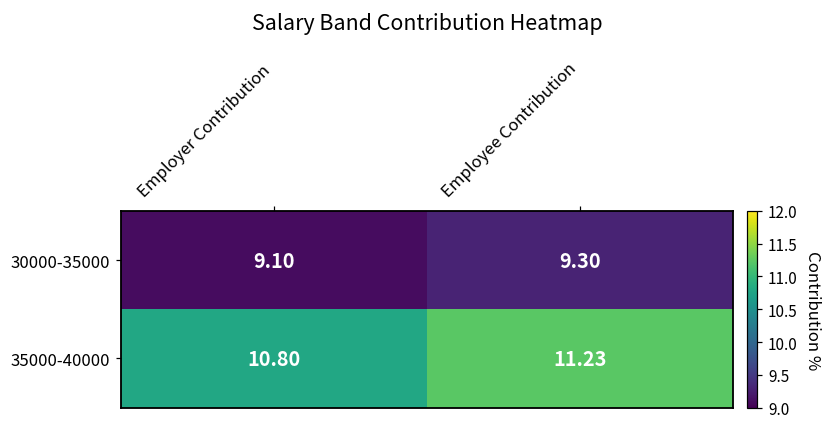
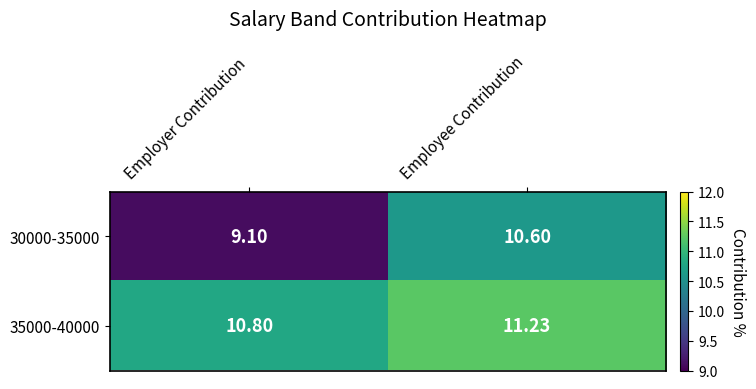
  {
    "30000-35000": {
      "Employer Contribution": 9.10,
-     "Employee Contribution": 9.30
+     "Employee Contribution": 10.60
    },
    "35000-40000": {
      "Employer Contribution": 10.80,
      "Employee Contribution": 11.23
    }
  }
